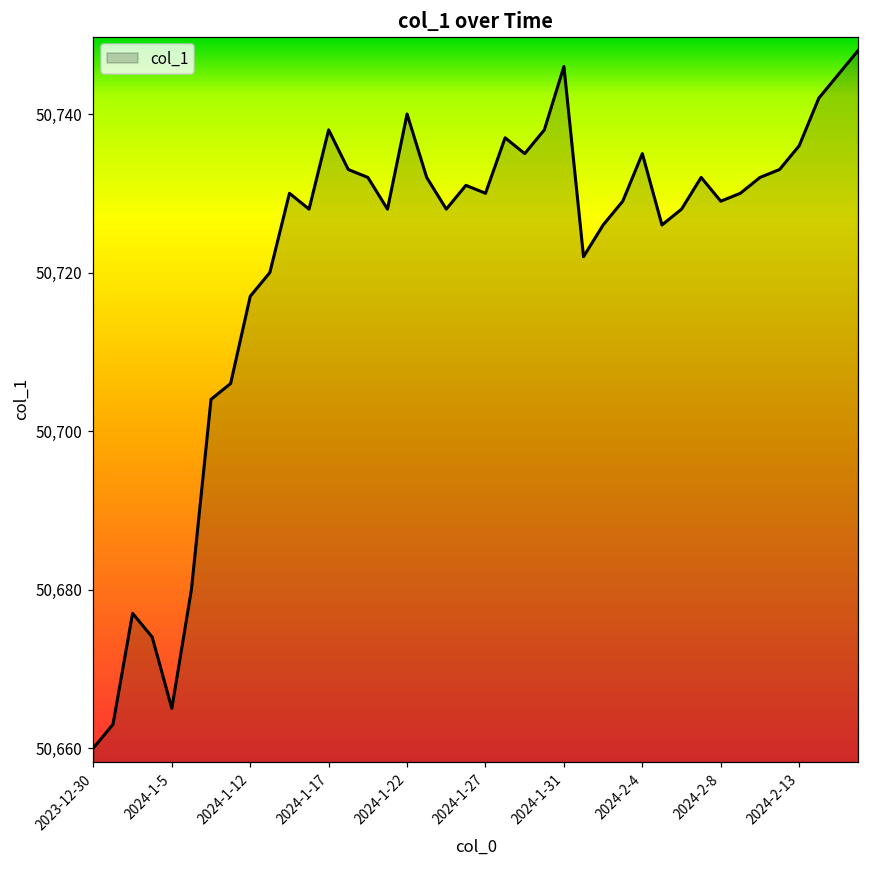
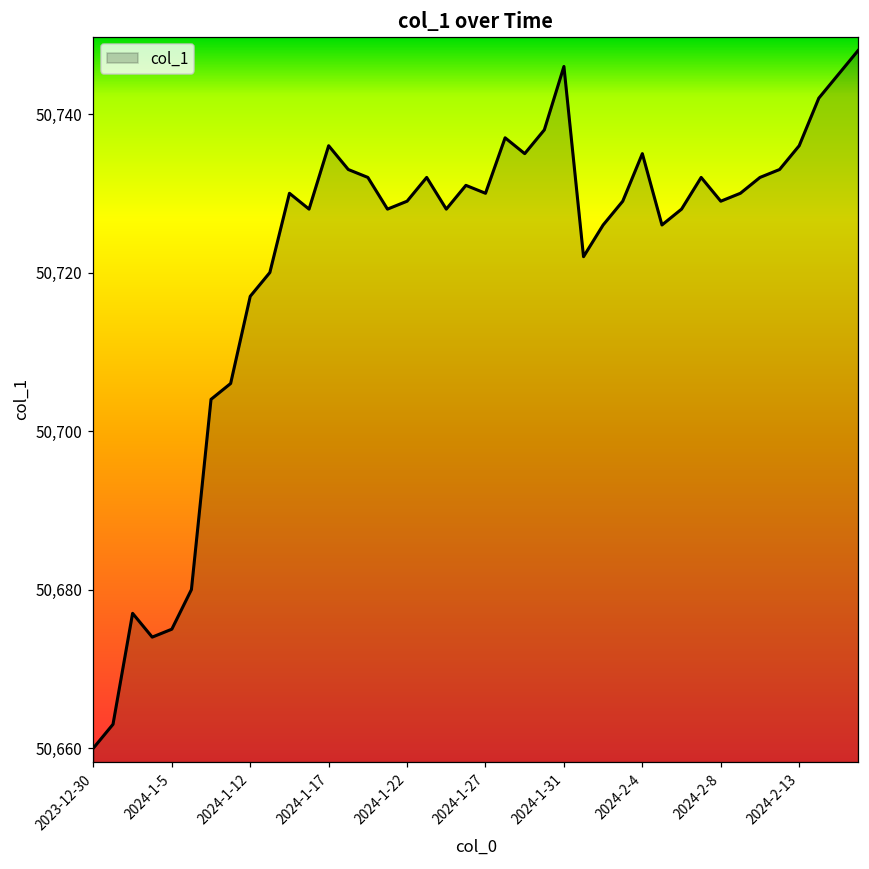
  {
    "2023-12-30": "50,660",
-   "2024-1-5": "50,665",
+   "2024-1-5": "50,675",
    "2024-1-12": "50,717",
-   "2024-1-17": "50,738",
-   "2024-1-22": "50,740",
+   "2024-1-17": "50,736",
+   "2024-1-22": "50,729",
    "2024-1-27": "50,730",
    "2024-1-31": "50,746",
    "2024-2-4": "50,735",
    "2024-2-8": "50,729",
    "2024-2-13": "50,736"
  }
